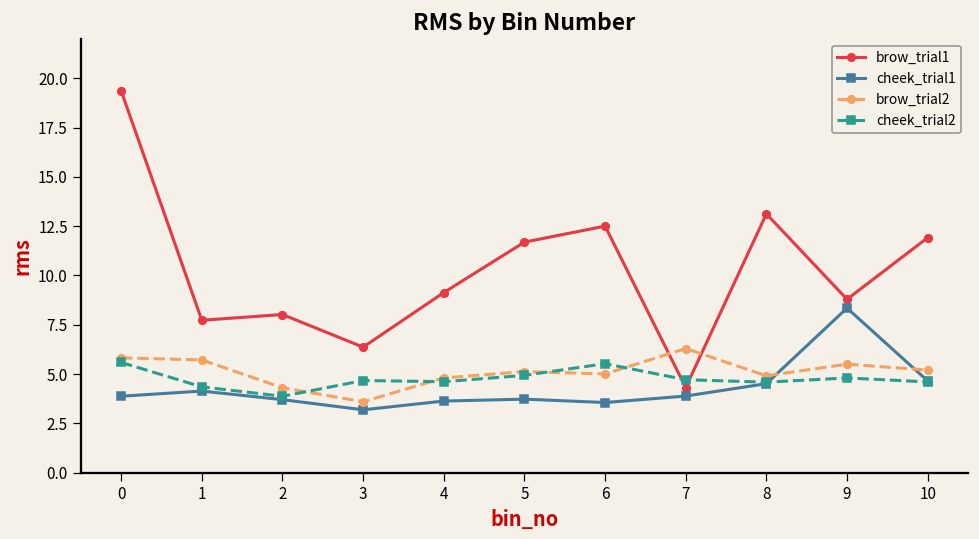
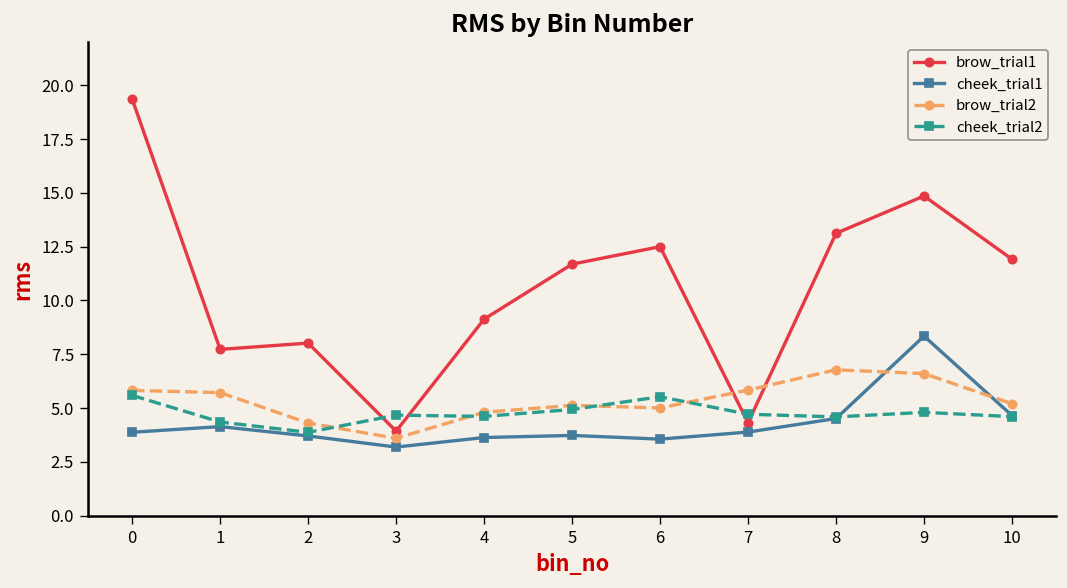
  {
    "brow_trial1": {
      "0": 19.4,
      "1": 7.7,
      "2": 8.0,
-     "3": 6.4,
+     "3": 3.9,
      "4": 9.1,
      "5": 11.7,
      "6": 12.5,
      "7": 4.3,
      "8": 13.1,
-     "9": 8.8,
+     "9": 14.9,
      "10": 11.9
    },
    "brow_trial2": {
      "0": 5.8,
      "1": 5.7,
      "2": 4.3,
      "3": 3.6,
      "4": 4.8,
      "5": 5.1,
      "6": 5.0,
-     "7": 6.3,
-     "8": 4.9,
-     "9": 5.5,
+     "7": 5.8,
+     "8": 6.8,
+     "9": 6.6,
      "10": 5.2
    }
  }
